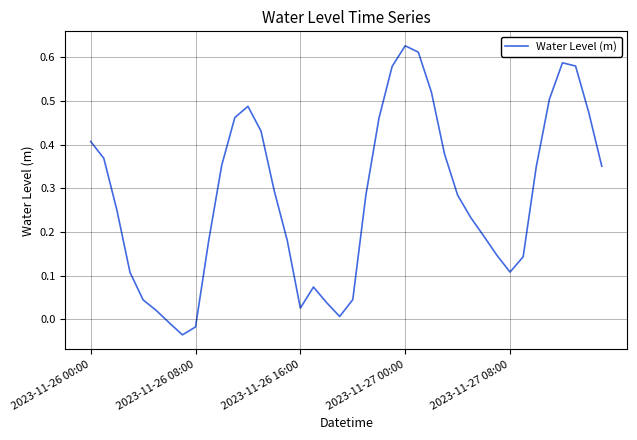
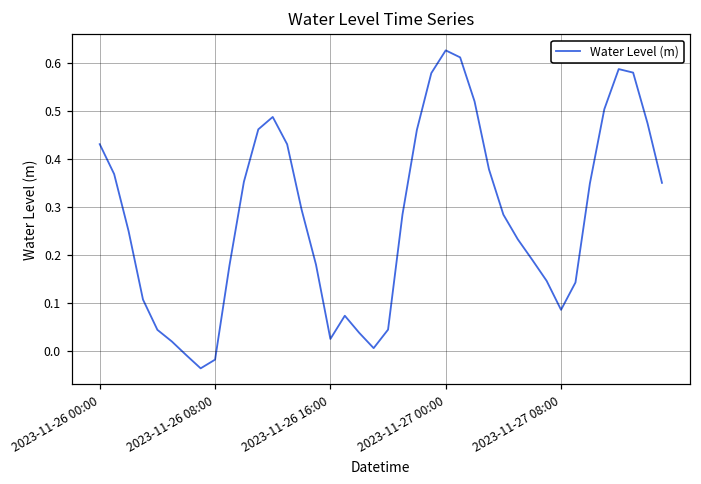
  {
-   "2023-11-26 00:00": 0.41,
+   "2023-11-26 00:00": 0.43,
    "2023-11-26 08:00": -0.02,
    "2023-11-26 16:00": 0.03,
    "2023-11-27 00:00": 0.63,
-   "2023-11-27 08:00": 0.11
+   "2023-11-27 08:00": 0.09
  }
